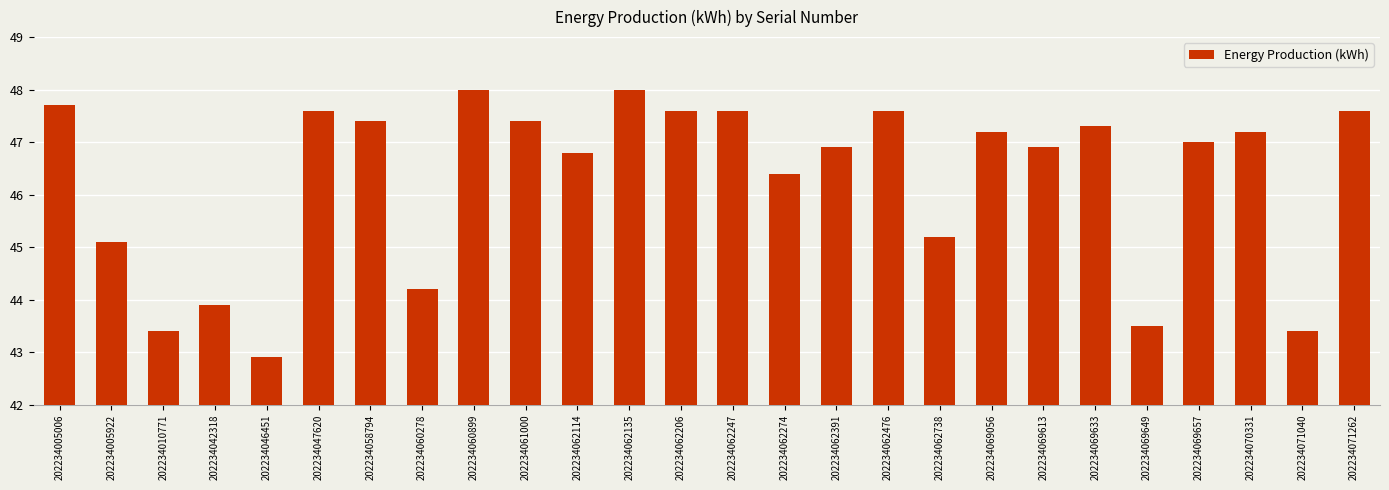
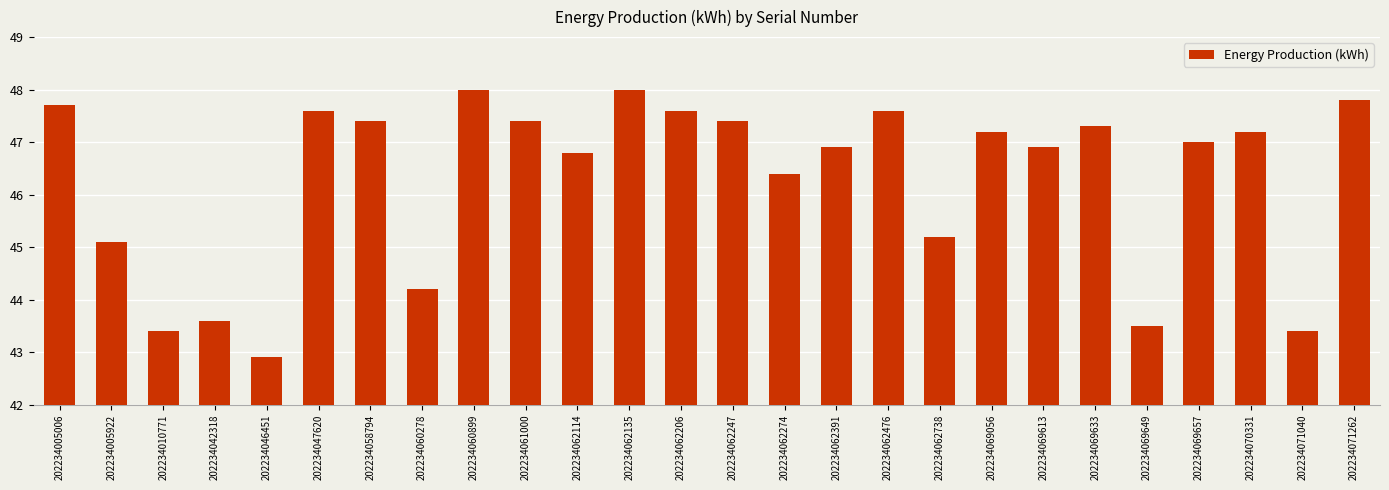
  {
    "202234005006": 47.7,
    "202234005922": 45.1,
    "202234010771": 43.4,
-   "202234042318": 43.9,
+   "202234042318": 43.6,
    "202234046451": 42.9,
    "202234047620": 47.6,
    "202234058794": 47.4,
    "202234060278": 44.2,
    "202234060899": 48.0,
    "202234061000": 47.4,
    "202234062114": 46.8,
    "202234062135": 48.0,
    "202234062206": 47.6,
-   "202234062247": 47.6,
+   "202234062247": 47.4,
    "202234062274": 46.4,
    "202234062391": 46.9,
    "202234062476": 47.6,
    "202234062738": 45.2,
    "202234069056": 47.2,
    "202234069613": 46.9,
    "202234069633": 47.3,
    "202234069649": 43.5,
    "202234069657": 47.0,
    "202234070331": 47.2,
    "202234071040": 43.4,
-   "202234071262": 47.6
+   "202234071262": 47.8
  }
